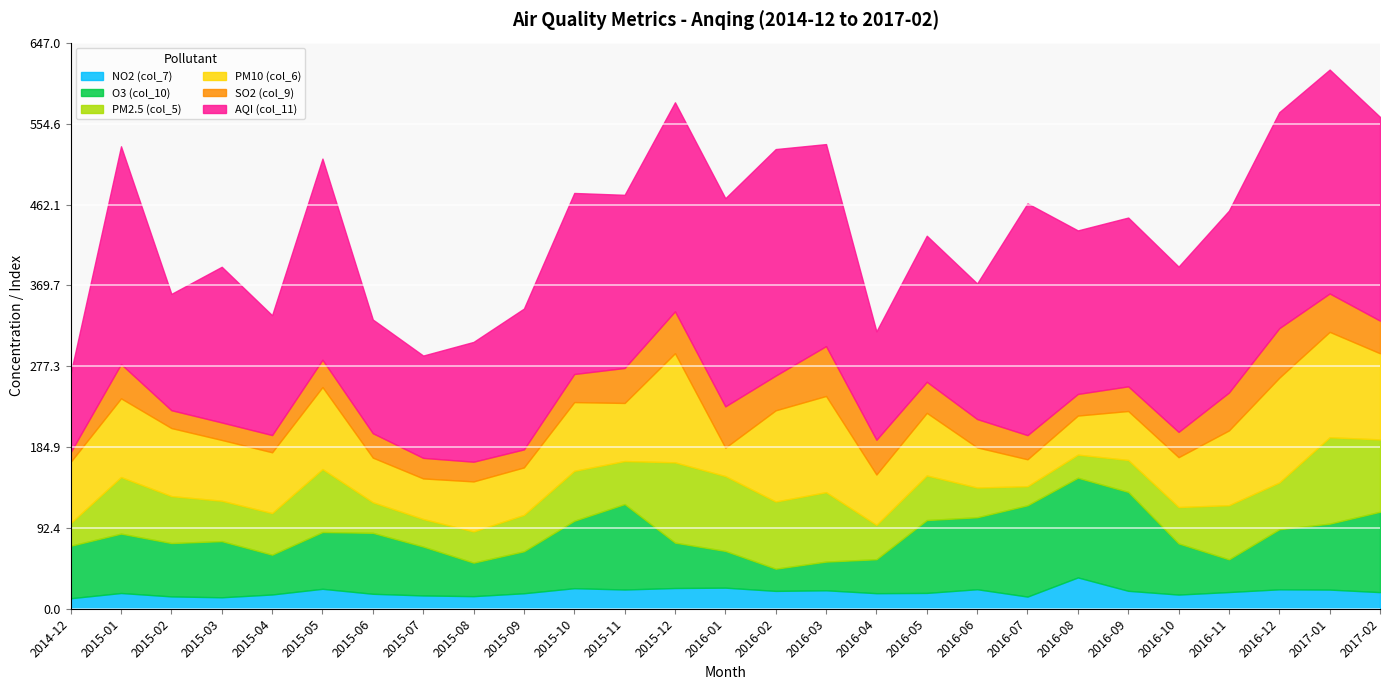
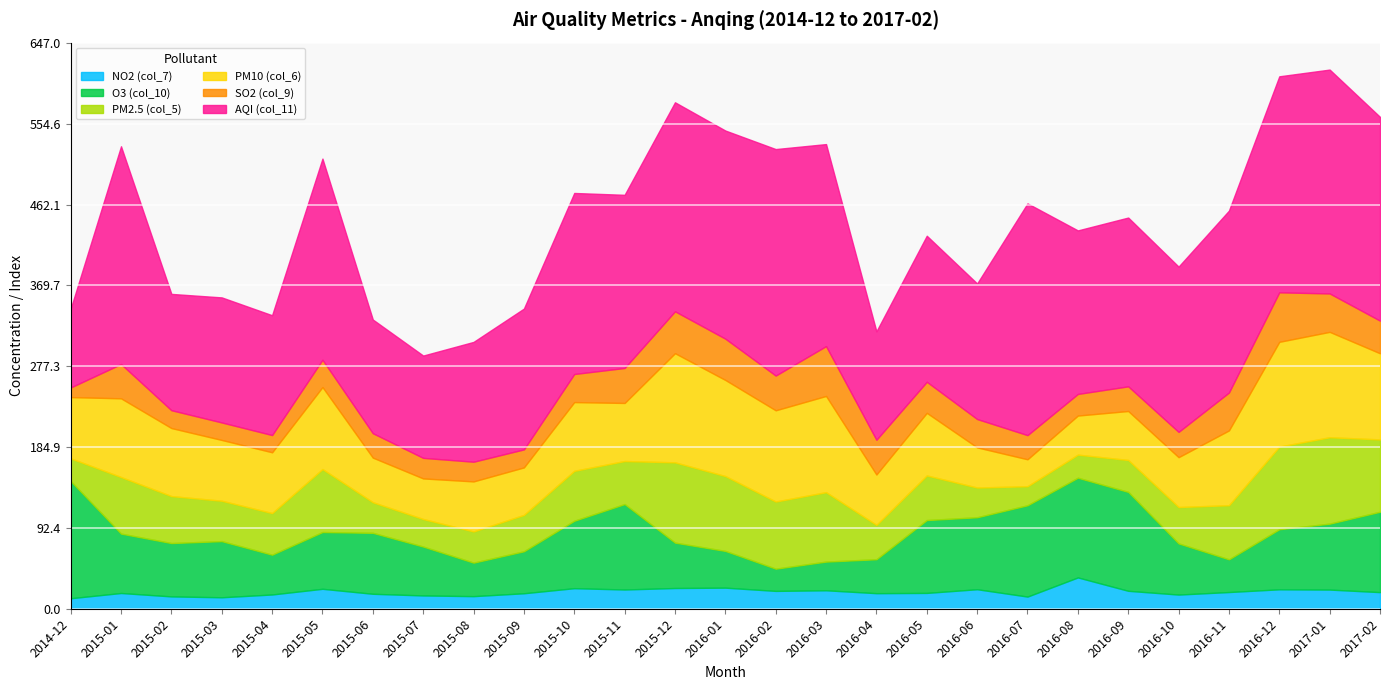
  {
    "NO2 (col_7)": {
      "2014-12": 10,
      "2015-01": 20,
      "2015-02": 10,
      "2015-03": 10,
      "2015-04": 20,
      "2015-05": 20,
      "2015-06": 20,
      "2015-07": 20,
      "2015-08": 10,
      "2015-09": 20,
      "2015-10": 20,
      "2015-11": 20,
      "2015-12": 20,
      "2016-01": 20,
      "2016-02": 20,
      "2016-03": 20,
      "2016-04": 20,
      "2016-05": 20,
      "2016-06": 20,
      "2016-07": 10,
      "2016-08": 40,
      "2016-09": 20,
      "2016-10": 20,
      "2016-11": 20,
      "2016-12": 20,
      "2017-01": 20,
      "2017-02": 20
    },
    "O3 (col_10)": {
-     "2014-12": 60,
+     "2014-12": 130,
      "2015-01": 70,
      "2015-02": 60,
      "2015-03": 60,
      "2015-04": 50,
      "2015-05": 60,
      "2015-06": 70,
      "2015-07": 60,
      "2015-08": 40,
      "2015-09": 50,
      "2015-10": 80,
      "2015-11": 100,
      "2015-12": 50,
      "2016-01": 40,
      "2016-02": 30,
      "2016-03": 30,
      "2016-04": 40,
      "2016-05": 80,
      "2016-06": 80,
      "2016-07": 100,
      "2016-08": 110,
      "2016-09": 110,
      "2016-10": 60,
      "2016-11": 40,
      "2016-12": 70,
      "2017-01": 80,
      "2017-02": 90
    },
    "PM2.5 (col_5)": {
      "2014-12": 30,
      "2015-01": 60,
      "2015-02": 50,
      "2015-03": 50,
      "2015-04": 50,
      "2015-05": 70,
      "2015-06": 40,
      "2015-07": 30,
      "2015-08": 40,
      "2015-09": 40,
      "2015-10": 60,
      "2015-11": 50,
      "2015-12": 90,
      "2016-01": 90,
      "2016-02": 80,
      "2016-03": 80,
      "2016-04": 40,
      "2016-05": 50,
      "2016-06": 30,
      "2016-07": 20,
      "2016-08": 30,
      "2016-09": 40,
      "2016-10": 40,
      "2016-11": 60,
-     "2016-12": 50,
+     "2016-12": 90,
      "2017-01": 100,
      "2017-02": 80
    },
    "PM10 (col_6)": {
      "2014-12": 70,
      "2015-01": 90,
      "2015-02": 80,
      "2015-03": 70,
      "2015-04": 70,
      "2015-05": 90,
      "2015-06": 50,
      "2015-07": 50,
      "2015-08": 60,
      "2015-09": 50,
      "2015-10": 80,
      "2015-11": 70,
      "2015-12": 120,
-     "2016-01": 30,
+     "2016-01": 110,
      "2016-02": 100,
      "2016-03": 110,
      "2016-04": 60,
      "2016-05": 70,
      "2016-06": 50,
      "2016-07": 30,
      "2016-08": 40,
      "2016-09": 60,
      "2016-10": 60,
      "2016-11": 90,
      "2016-12": 120,
      "2017-01": 120,
      "2017-02": 100
    },
    "SO2 (col_9)": {
      "2014-12": 10,
      "2015-01": 40,
      "2015-02": 20,
      "2015-03": 20,
      "2015-04": 20,
      "2015-05": 30,
      "2015-06": 30,
      "2015-07": 20,
      "2015-08": 20,
      "2015-09": 20,
      "2015-10": 30,
      "2015-11": 40,
      "2015-12": 50,
      "2016-01": 50,
      "2016-02": 40,
      "2016-03": 60,
      "2016-04": 40,
      "2016-05": 40,
      "2016-06": 30,
      "2016-07": 30,
      "2016-08": 20,
      "2016-09": 30,
      "2016-10": 30,
      "2016-11": 40,
      "2016-12": 60,
      "2017-01": 40,
      "2017-02": 40
    },
    "AQI (col_11)": {
      "2014-12": 90,
      "2015-01": 250,
      "2015-02": 130,
-     "2015-03": 180,
+     "2015-03": 140,
      "2015-04": 140,
      "2015-05": 230,
      "2015-06": 130,
      "2015-07": 120,
      "2015-08": 140,
      "2015-09": 160,
      "2015-10": 210,
      "2015-11": 200,
      "2015-12": 240,
      "2016-01": 240,
      "2016-02": 260,
      "2016-03": 230,
      "2016-04": 120,
      "2016-05": 170,
      "2016-06": 150,
      "2016-07": 270,
      "2016-08": 190,
      "2016-09": 190,
      "2016-10": 190,
      "2016-11": 210,
      "2016-12": 250,
      "2017-01": 260,
      "2017-02": 230
    }
  }
